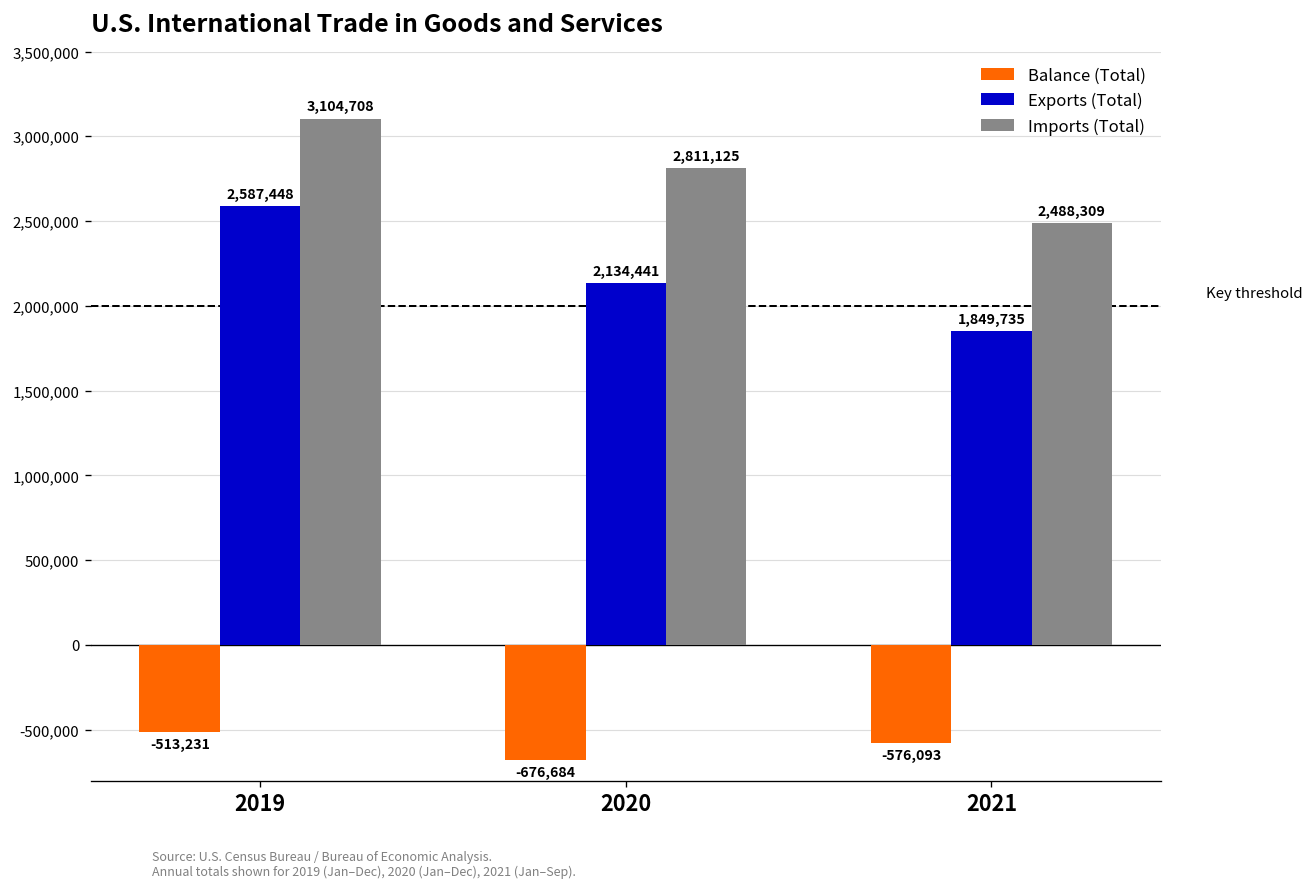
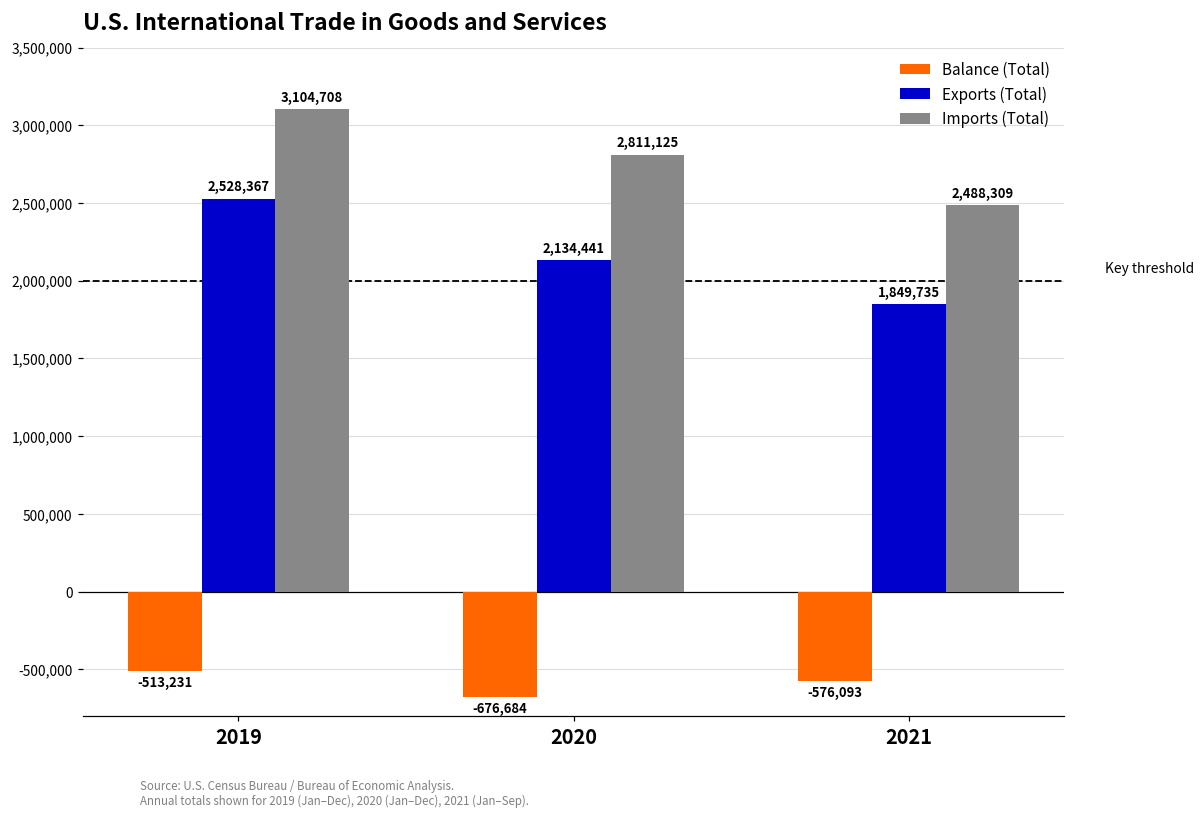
  {
    "Balance (Total)": {
      "2019": "-513,231",
      "2020": "-676,684",
      "2021": "-576,093"
    },
    "Exports (Total)": {
-     "2019": "2,587,448",
+     "2019": "2,528,367",
      "2020": "2,134,441",
      "2021": "1,849,735"
    },
    "Imports (Total)": {
      "2019": "3,104,708",
      "2020": "2,811,125",
      "2021": "2,488,309"
    }
  }
